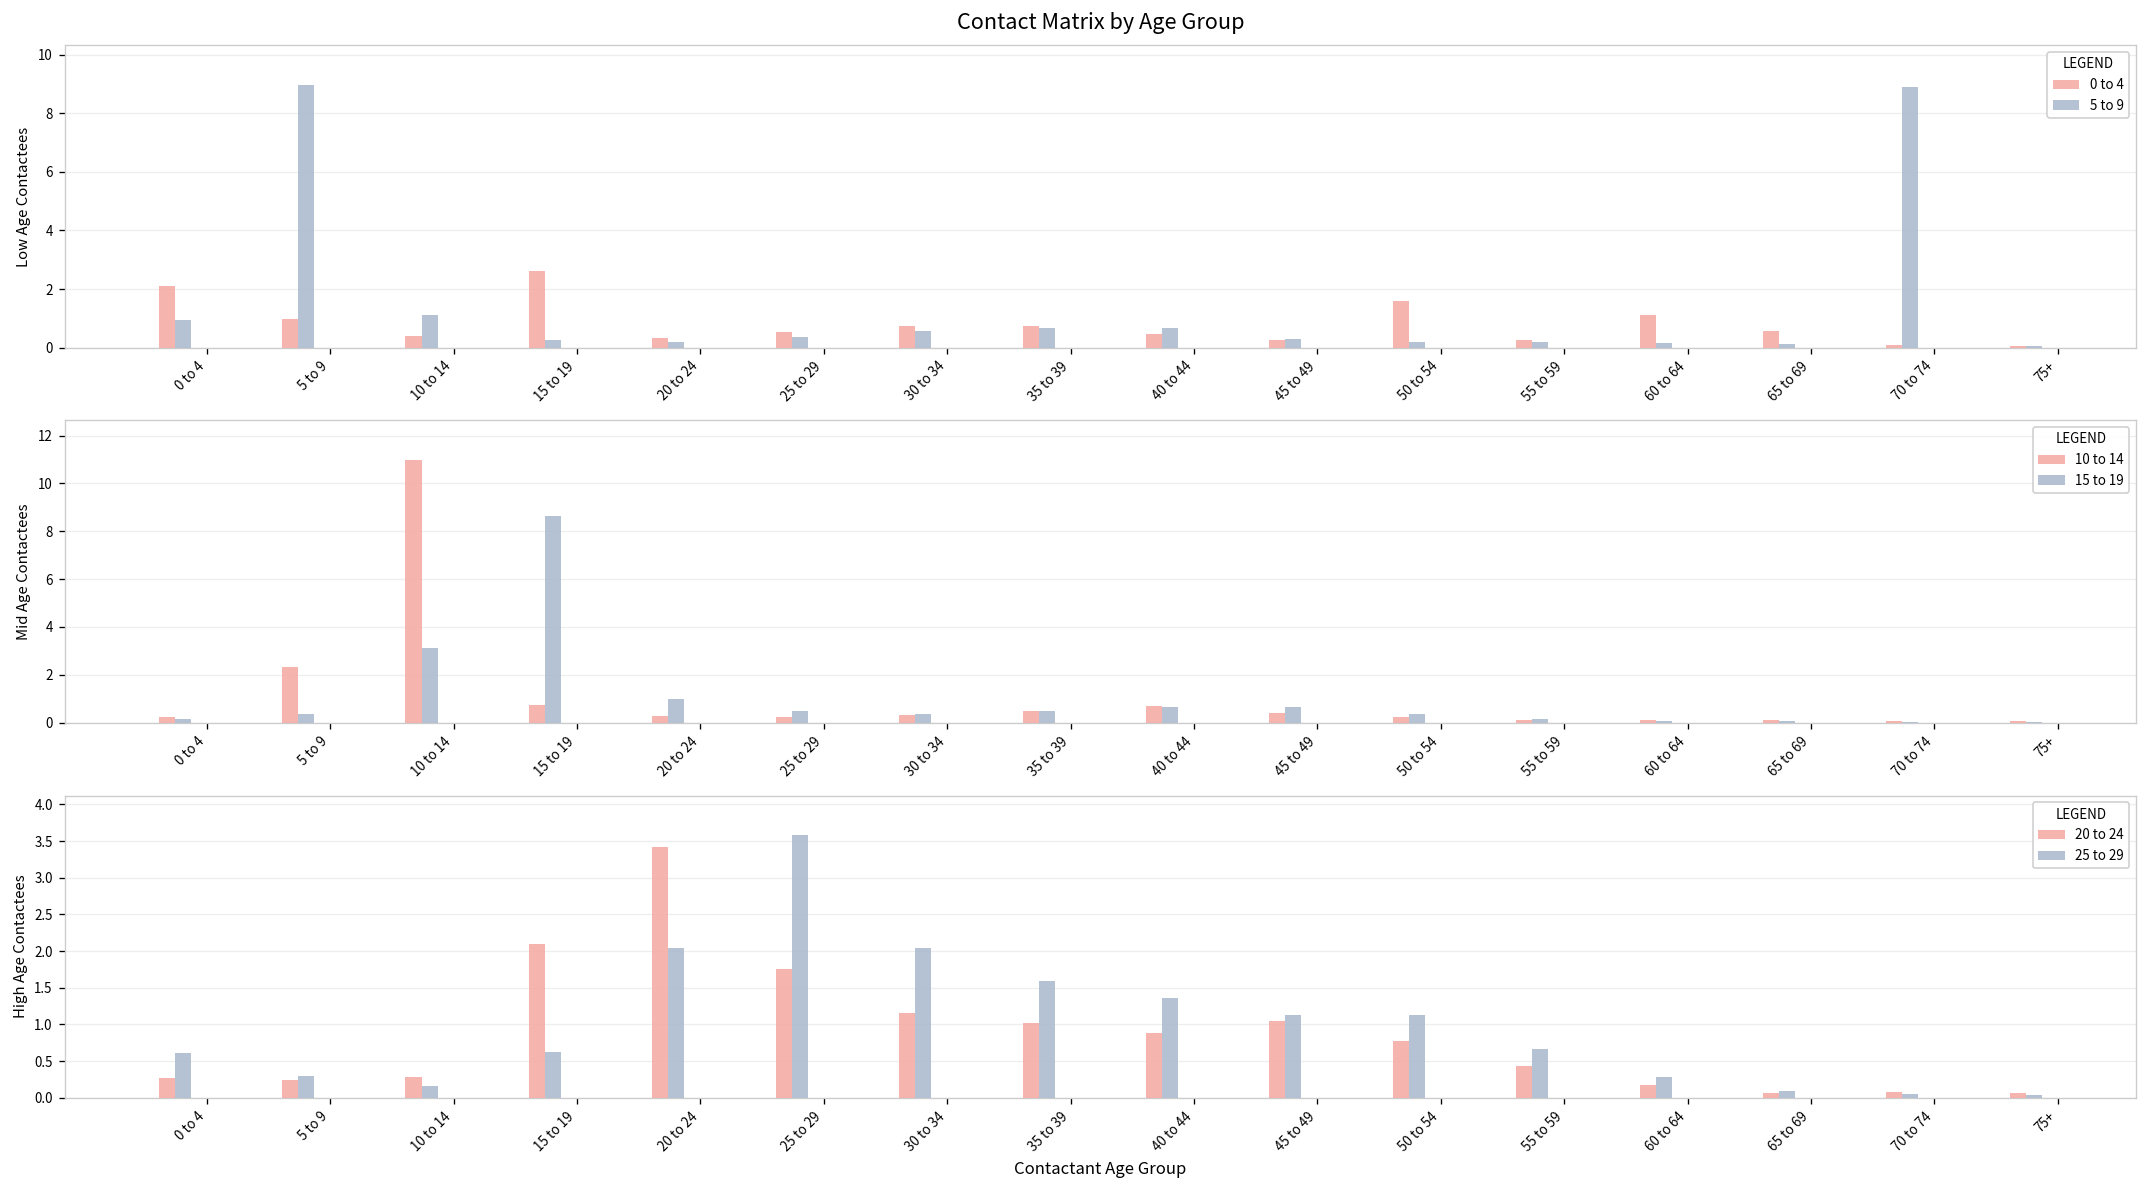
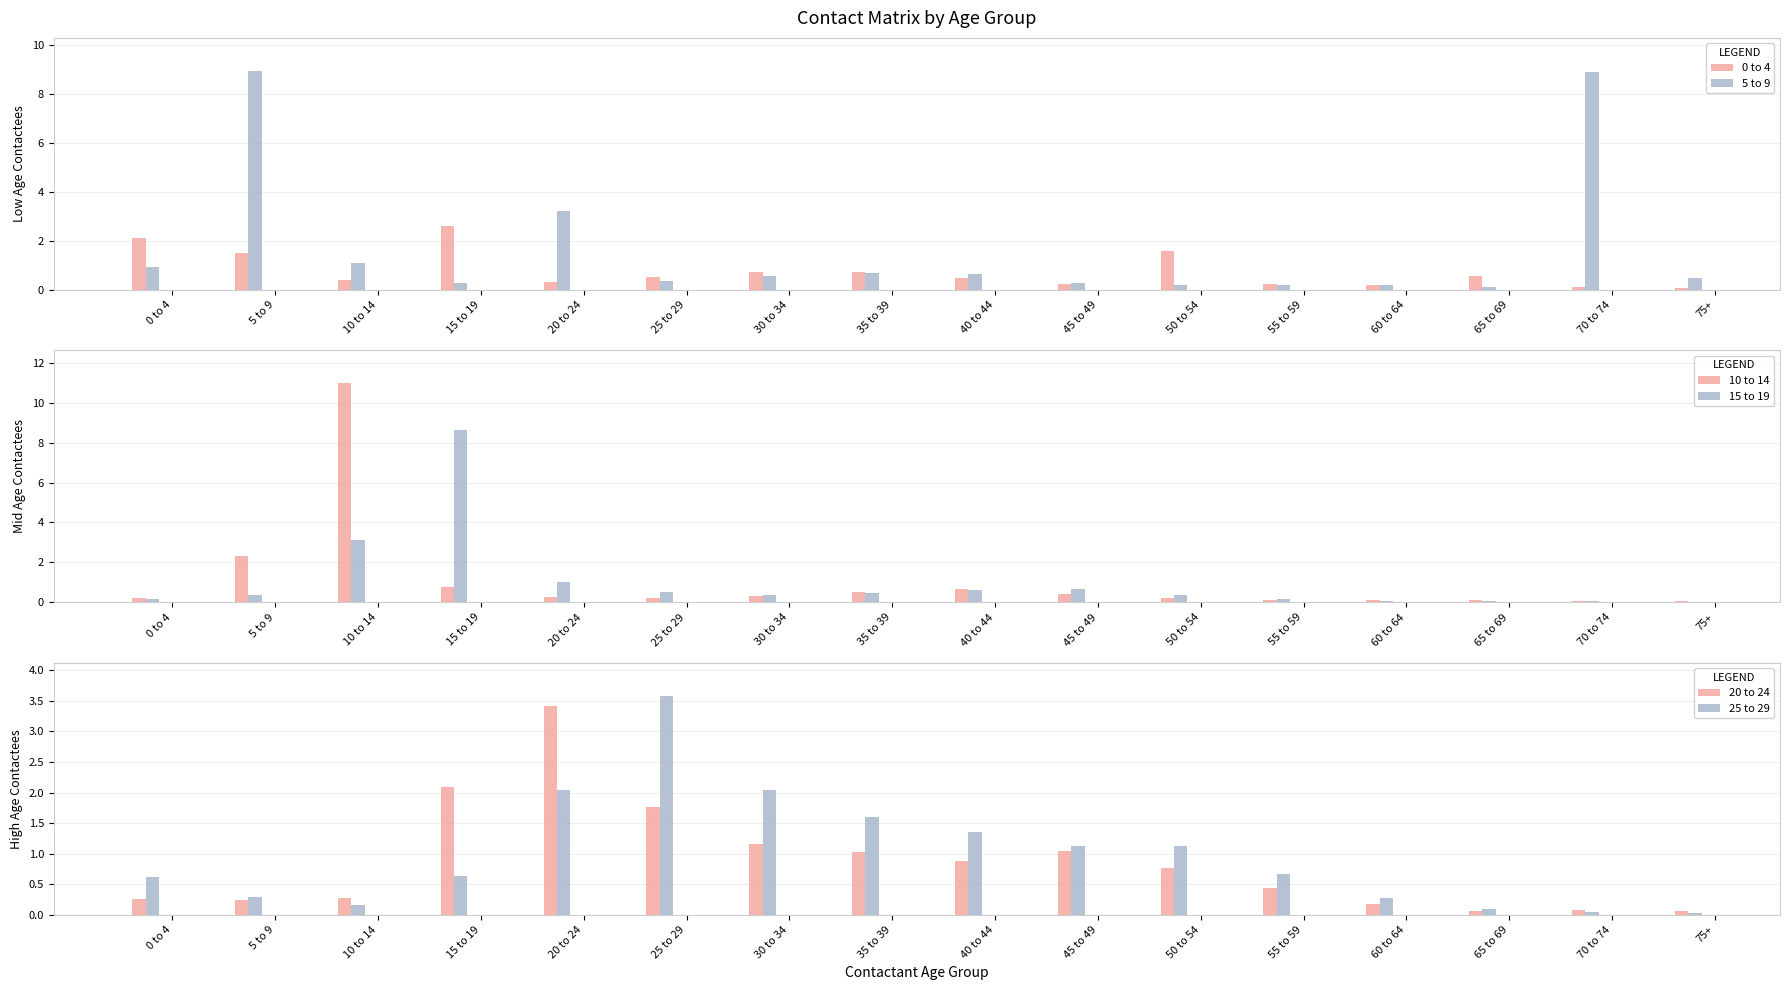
  {
    "Contact Matrix by Age Group": {
      "0 to 4": {
        "0 to 4": 2.1,
-       "5 to 9": 1.0,
+       "5 to 9": 1.5,
        "10 to 14": 0.4,
        "15 to 19": 2.6,
        "20 to 24": 0.3,
        "25 to 29": 0.5,
        "30 to 34": 0.7,
        "35 to 39": 0.7,
        "40 to 44": 0.5,
        "45 to 49": 0.3,
        "50 to 54": 1.6,
        "55 to 59": 0.3,
-       "60 to 64": 1.1,
+       "60 to 64": 0.2,
        "65 to 69": 0.6
      },
      "5 to 9": {
        "0 to 4": 0.9,
        "5 to 9": 9.0,
        "10 to 14": 1.1,
        "15 to 19": 0.3,
-       "20 to 24": 0.2,
+       "20 to 24": 3.2,
        "25 to 29": 0.4,
        "30 to 34": 0.6,
        "35 to 39": 0.7,
        "40 to 44": 0.7,
        "45 to 49": 0.3,
        "50 to 54": 0.2,
        "55 to 59": 0.2,
        "60 to 64": 0.2,
        "65 to 69": 0.1,
        "70 to 74": 8.9,
-       "75+": 0.1
+       "75+": 0.5
      }
    }
  }
